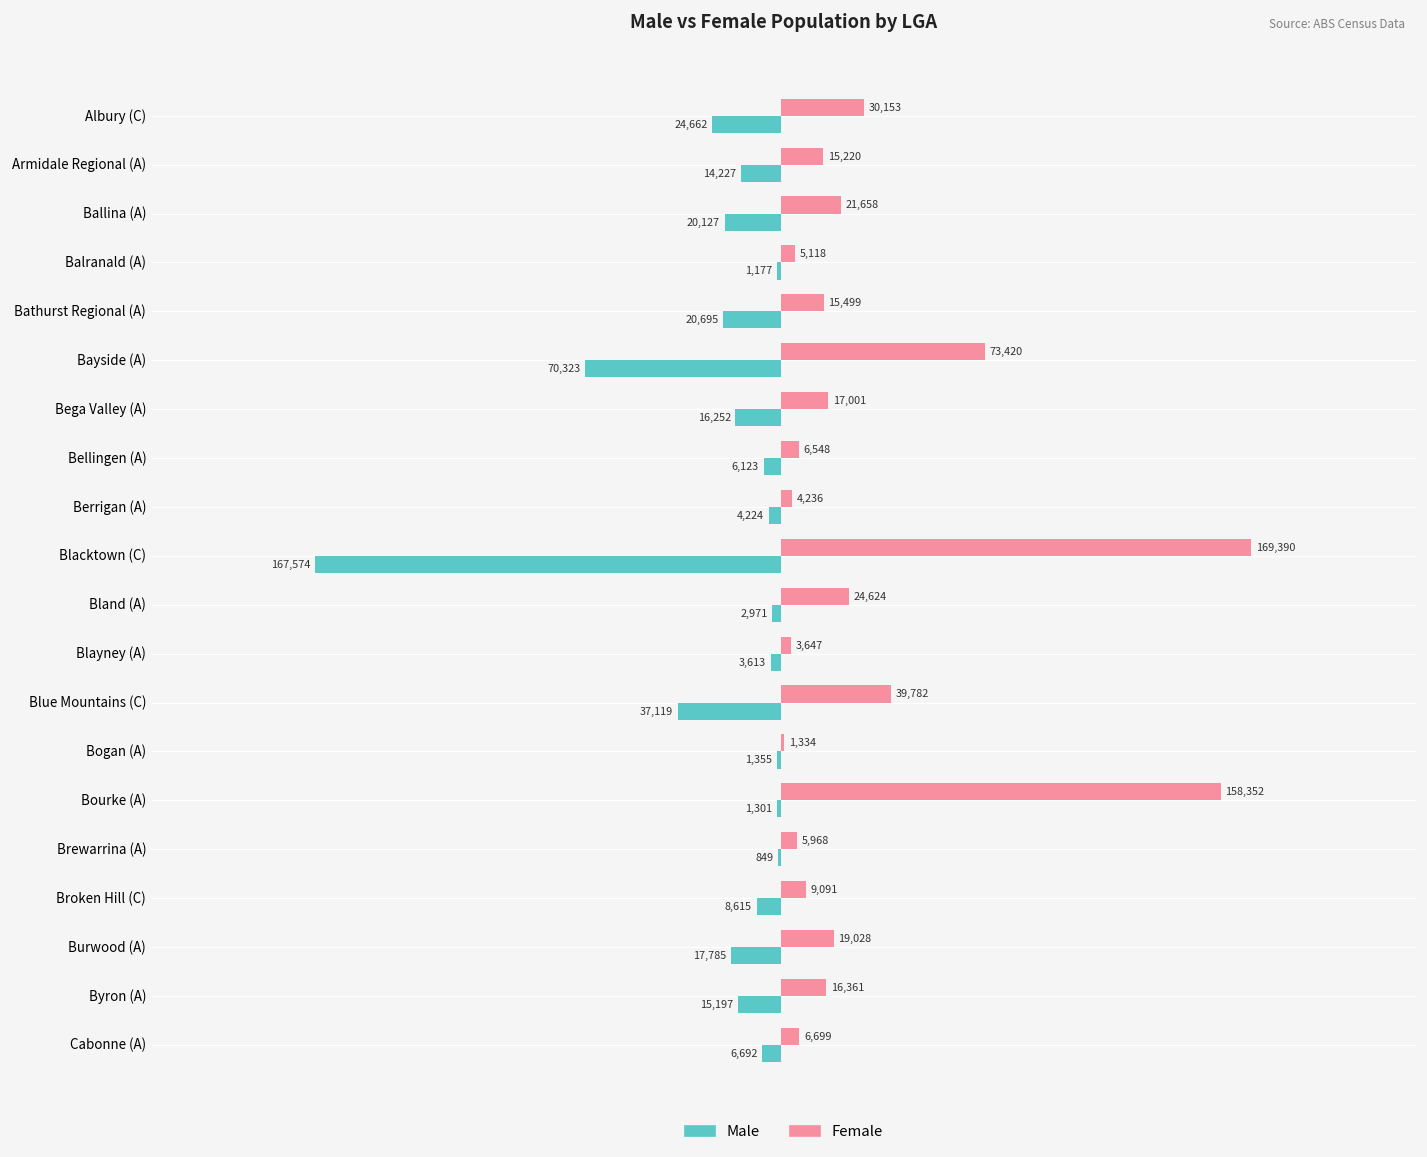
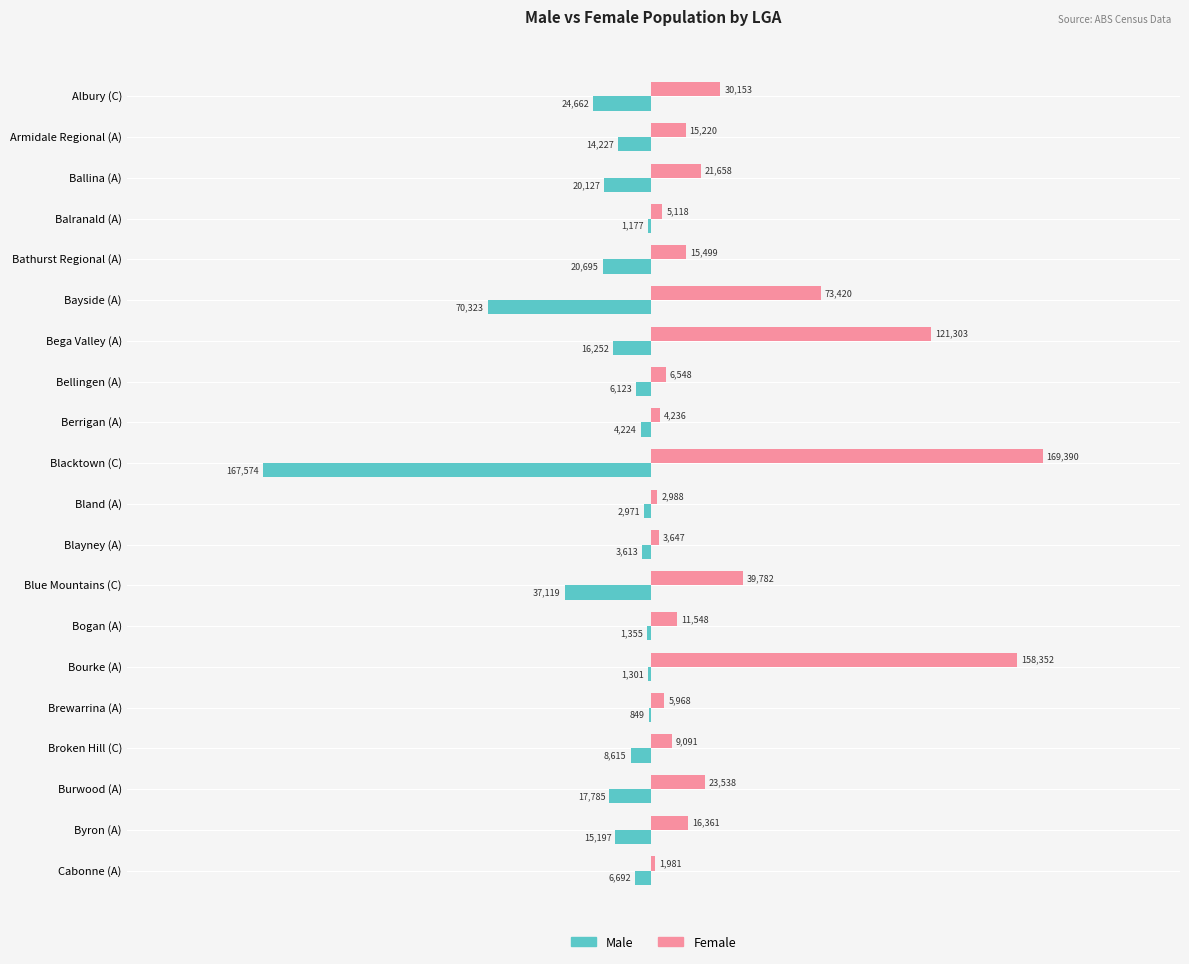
  {
    "Female": {
      "Albury (C)": "30,153",
      "Armidale Regional (A)": "15,220",
      "Ballina (A)": "21,658",
      "Balranald (A)": "5,118",
      "Bathurst Regional (A)": "15,499",
      "Bayside (A)": "73,420",
-     "Bega Valley (A)": "17,001",
+     "Bega Valley (A)": "121,303",
      "Bellingen (A)": "6,548",
      "Berrigan (A)": "4,236",
      "Blacktown (C)": "169,390",
-     "Bland (A)": "24,624",
+     "Bland (A)": "2,988",
      "Blayney (A)": "3,647",
      "Blue Mountains (C)": "39,782",
-     "Bogan (A)": "1,334",
+     "Bogan (A)": "11,548",
      "Bourke (A)": "158,352",
      "Brewarrina (A)": "5,968",
      "Broken Hill (C)": "9,091",
-     "Burwood (A)": "19,028",
+     "Burwood (A)": "23,538",
      "Byron (A)": "16,361",
-     "Cabonne (A)": "6,699"
+     "Cabonne (A)": "1,981"
    }
  }
